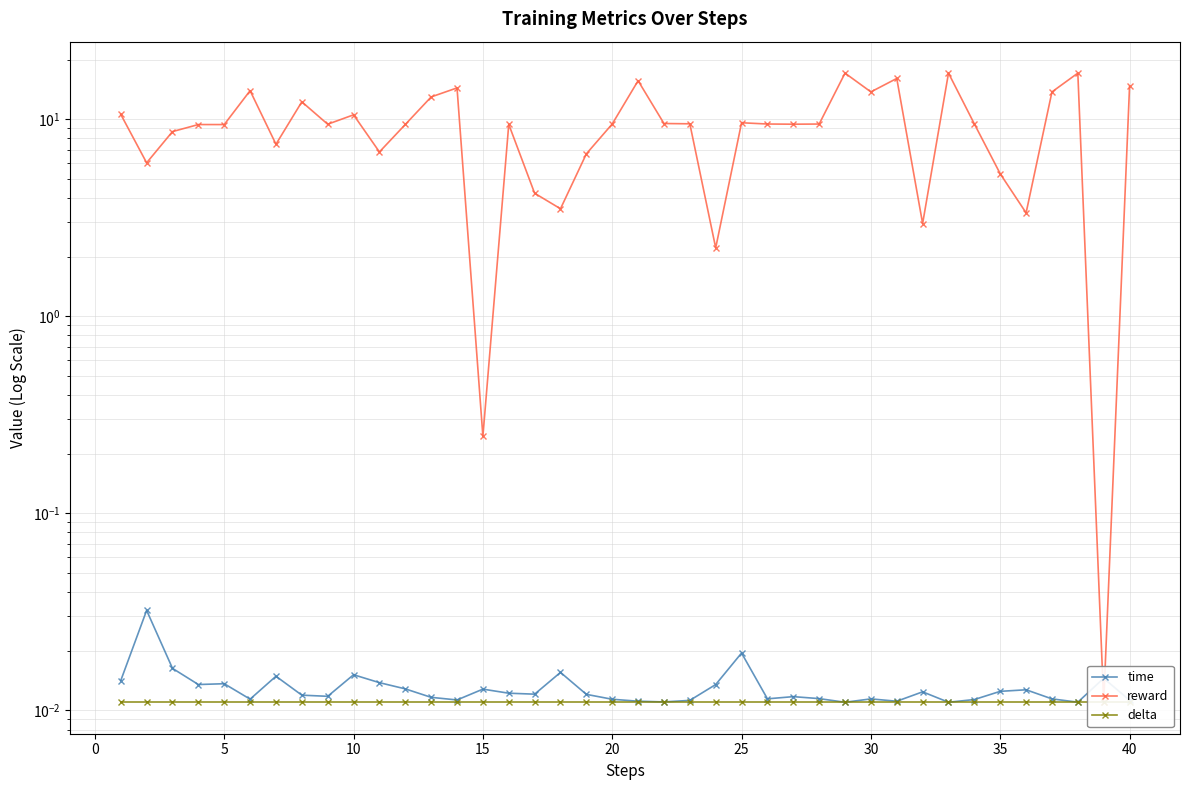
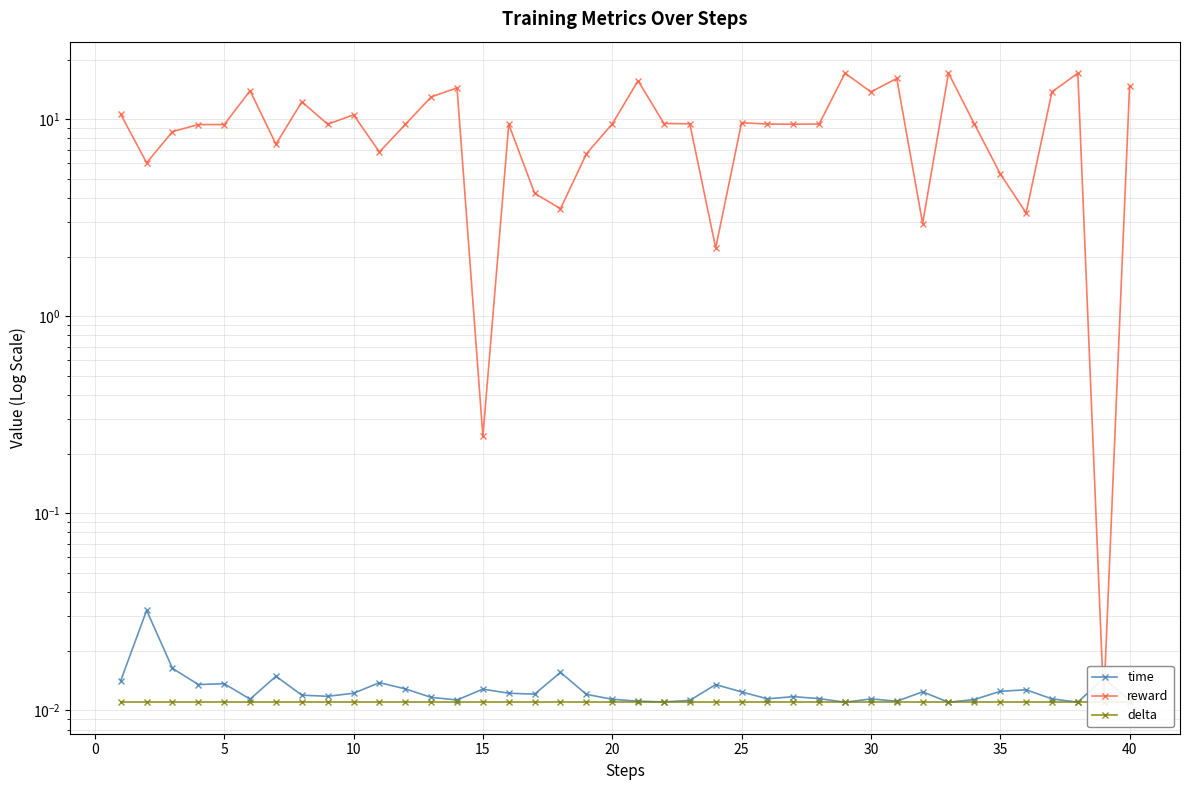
  {
    "time": {
      "5": 0.014,
-     "10": 0.015,
+     "10": 0.012,
      "15": 0.013,
      "20": 0.011,
-     "25": 0.020,
+     "25": 0.012,
      "30": 0.011,
      "35": 0.012
    },
    "reward": {
      "5": 9,
      "10": 11,
      "15": 0.25,
      "20": 9,
      "25": 10,
      "30": 14,
      "35": 5.3,
      "40": 15
    },
    "delta": {
      "5": 0.011,
      "10": 0.011,
      "15": 0.011,
      "20": 0.011,
      "25": 0.011,
      "30": 0.011,
      "35": 0.011
    }
  }
